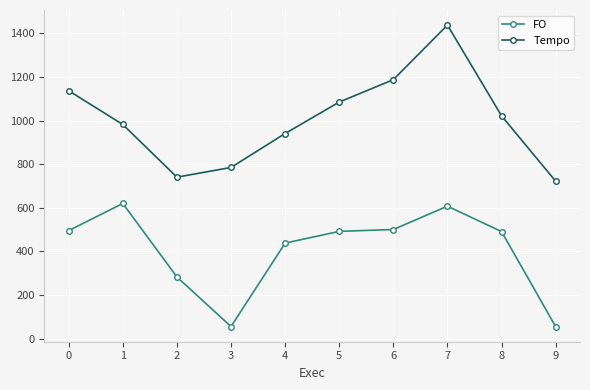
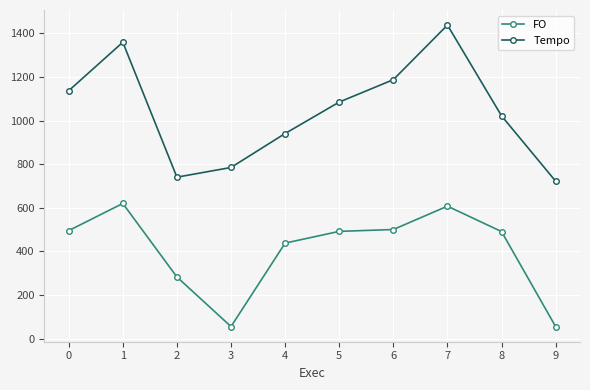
  {
    "FO": {
      "0": 500,
      "1": 620,
      "2": 280,
      "3": 60,
      "4": 440,
      "5": 490,
      "6": 500,
      "7": 610,
      "8": 490,
      "9": 50
    },
    "Tempo": {
      "0": 1140,
-     "1": 980,
+     "1": 1360,
      "2": 740,
      "3": 780,
      "4": 940,
      "5": 1080,
      "6": 1190,
      "7": 1440,
      "8": 1020,
      "9": 720
    }
  }
